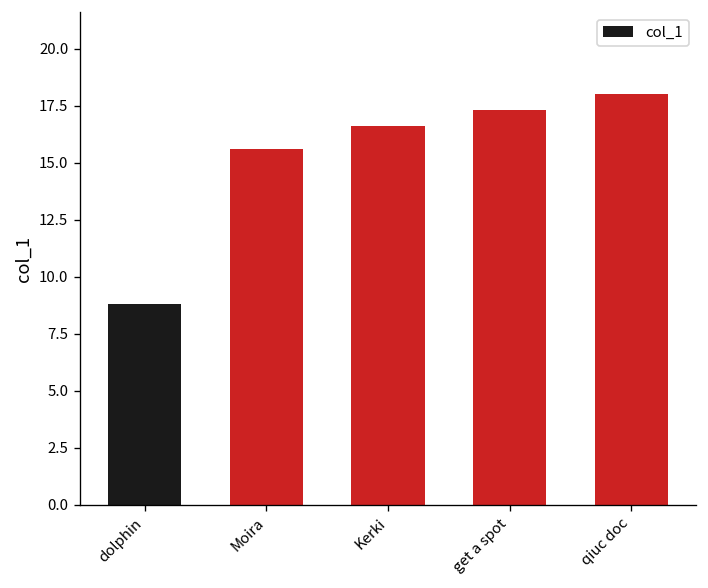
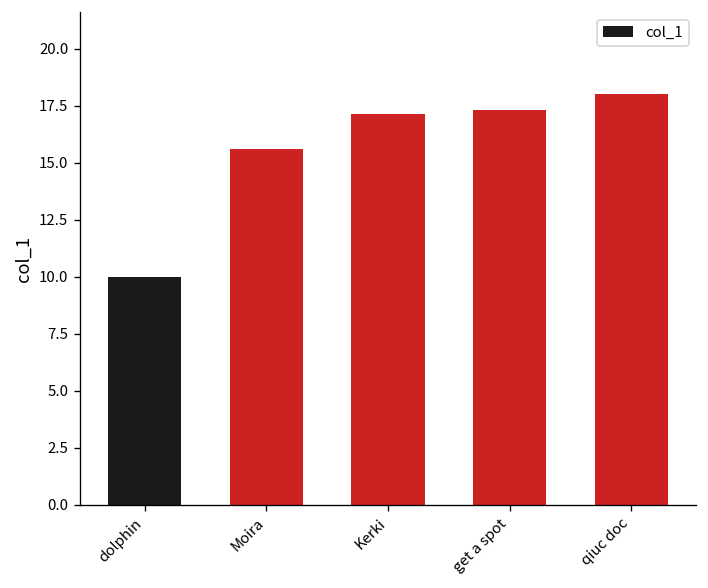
  {
-   "dolphin": 8.8,
+   "dolphin": 10.0,
    "Moira": 15.6,
-   "Kerki": 16.6,
+   "Kerki": 17.2,
    "get a spot": 17.3,
    "qiuc doc": 18.0
  }
